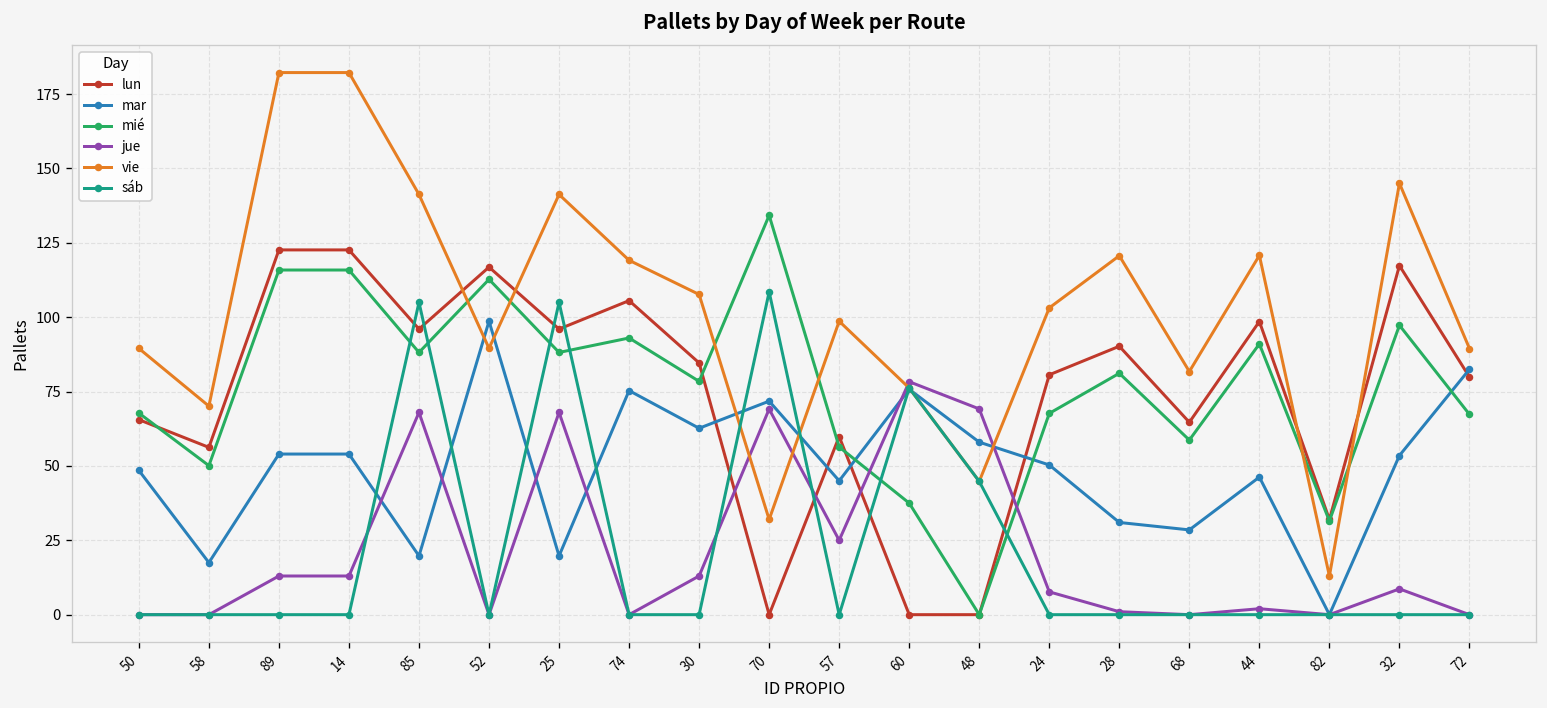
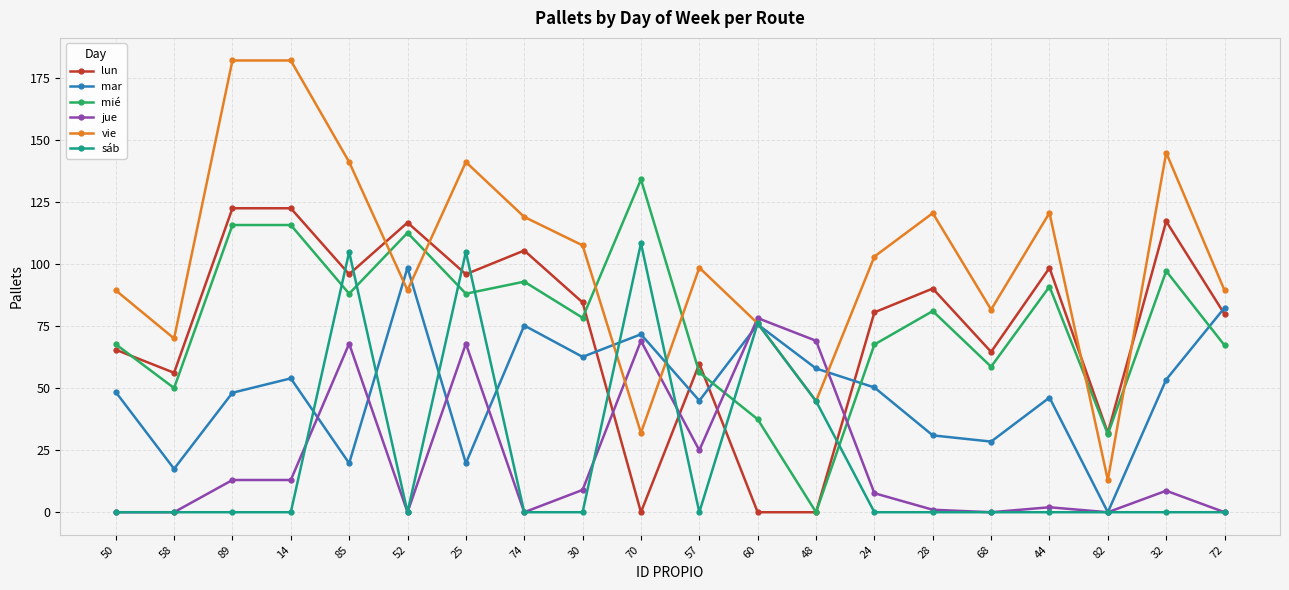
  {
    "lun": {
      "50": 66,
      "58": 56,
      "89": 123,
      "14": 123,
      "85": 96,
      "52": 117,
      "25": 96,
      "74": 106,
      "30": 85,
      "70": 0,
      "57": 60,
      "60": 0,
      "24": 81,
      "28": 90,
      "68": 65,
      "44": 99,
      "32": 117,
      "72": 80
    },
    "mar": {
      "50": 49,
      "58": 18,
-     "89": 54,
+     "89": 48,
      "14": 54,
      "85": 20,
      "52": 99,
      "25": 20,
      "74": 75,
      "30": 63,
      "70": 72,
      "57": 45,
      "48": 58,
      "24": 50,
      "28": 31,
      "68": 29,
      "44": 46,
      "32": 54,
      "72": 83
    },
    "jue": {
      "89": 13,
      "14": 13,
      "85": 68,
      "25": 68,
-     "30": 13,
+     "30": 9,
      "70": 69,
      "57": 25,
      "60": 78,
      "48": 69,
      "24": 8,
      "28": 1,
      "44": 2,
      "32": 9
    },
    "vie": {
      "50": 90,
      "58": 70,
      "89": 182,
      "14": 182,
      "85": 141,
      "52": 90,
      "25": 141,
      "74": 119,
      "30": 108,
      "70": 32,
      "57": 99,
      "24": 103,
      "28": 121,
      "68": 82,
      "44": 121,
      "82": 13,
      "32": 145,
      "72": 89
    }
  }
